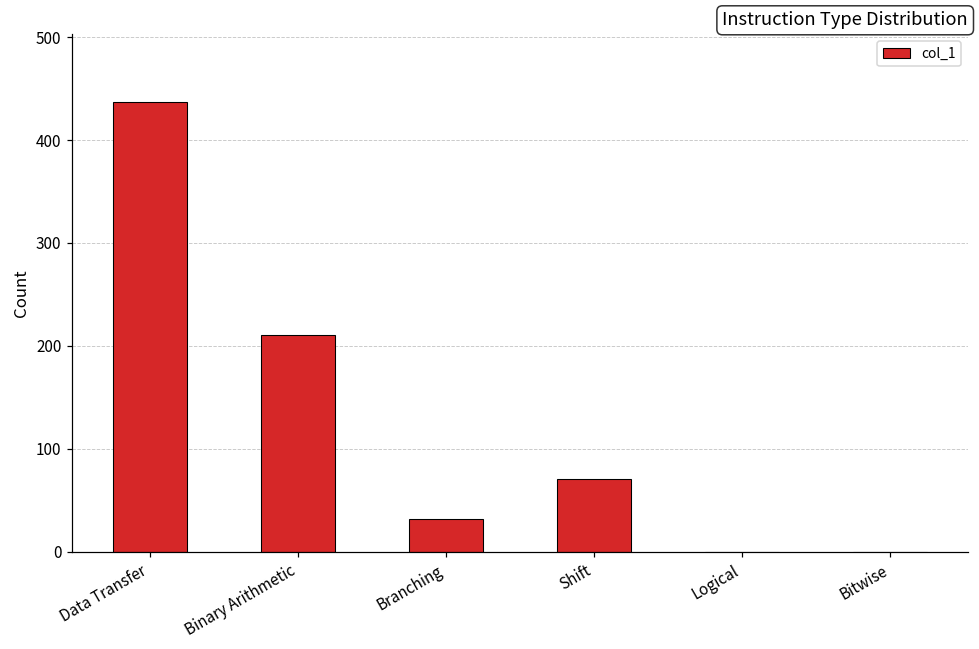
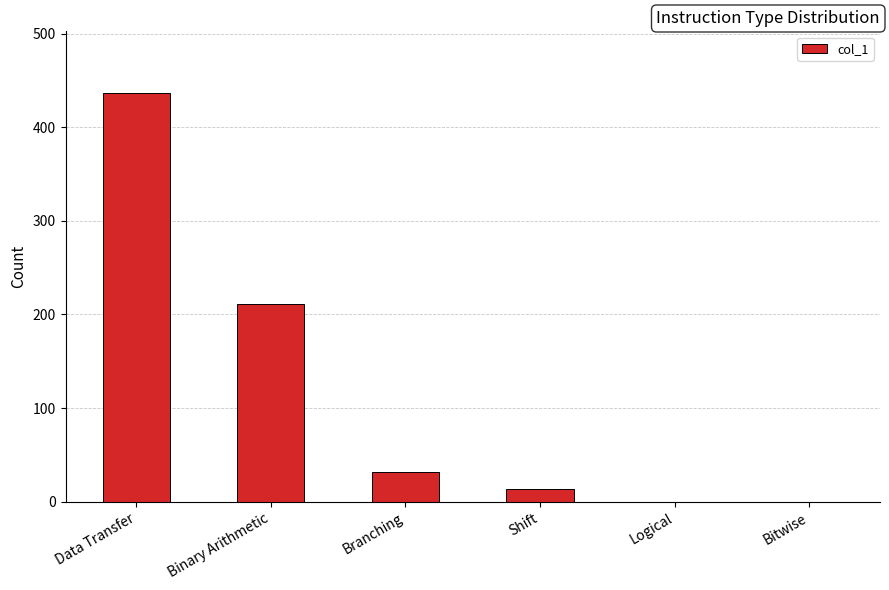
  {
    "Data Transfer": 440,
    "Binary Arithmetic": 210,
    "Branching": 30,
-   "Shift": 70,
+   "Shift": 10,
    "Logical": 0,
    "Bitwise": 0
  }
